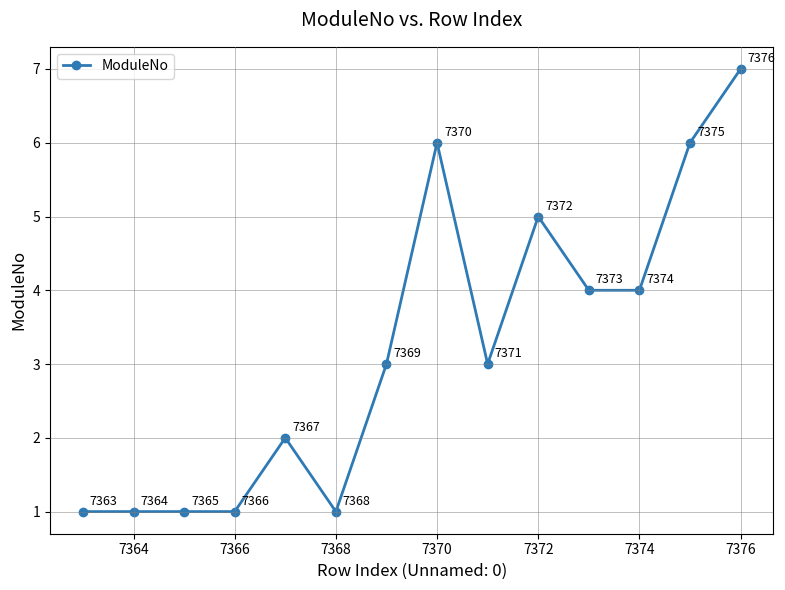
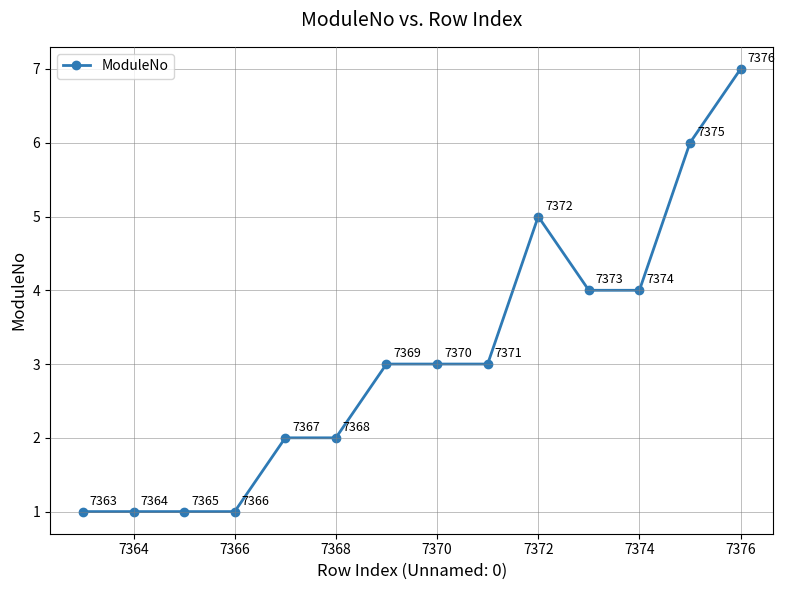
  {
-   "7368": 1,
-   "7370": 6
+   "7368": 2,
+   "7370": 3
  }
